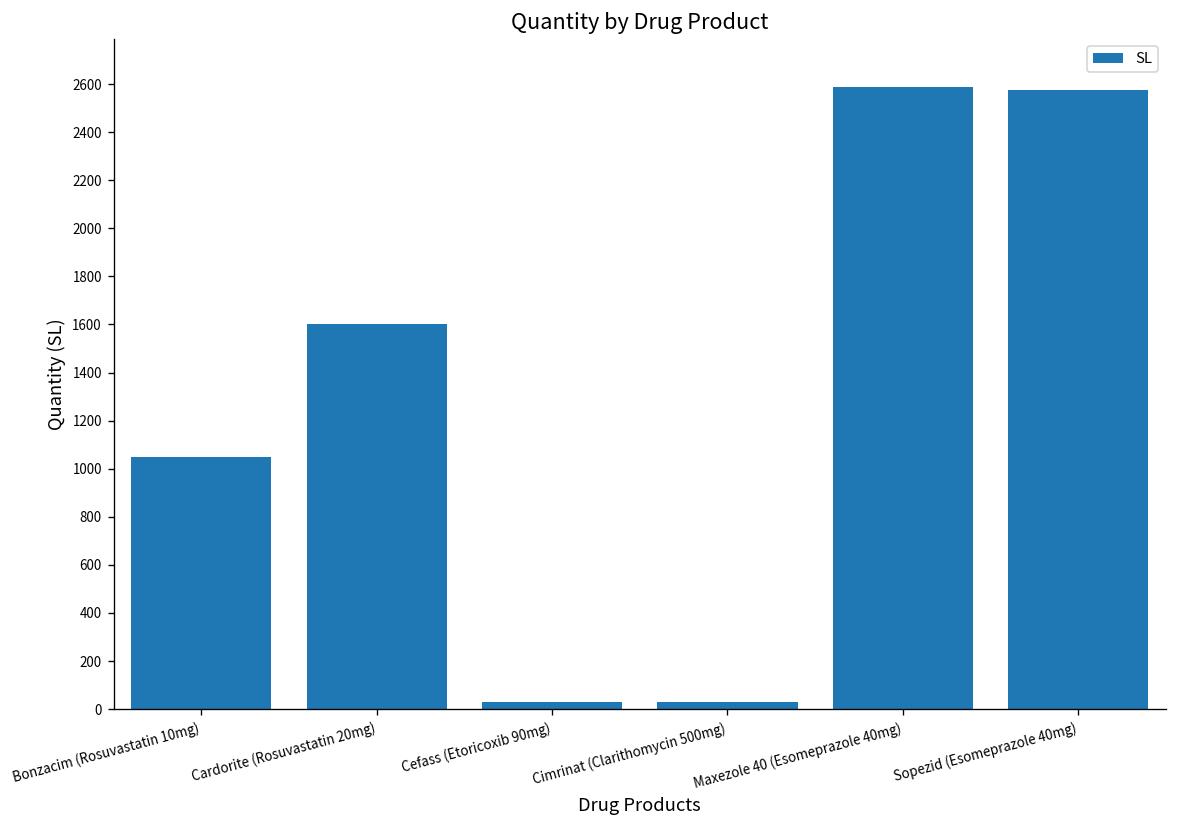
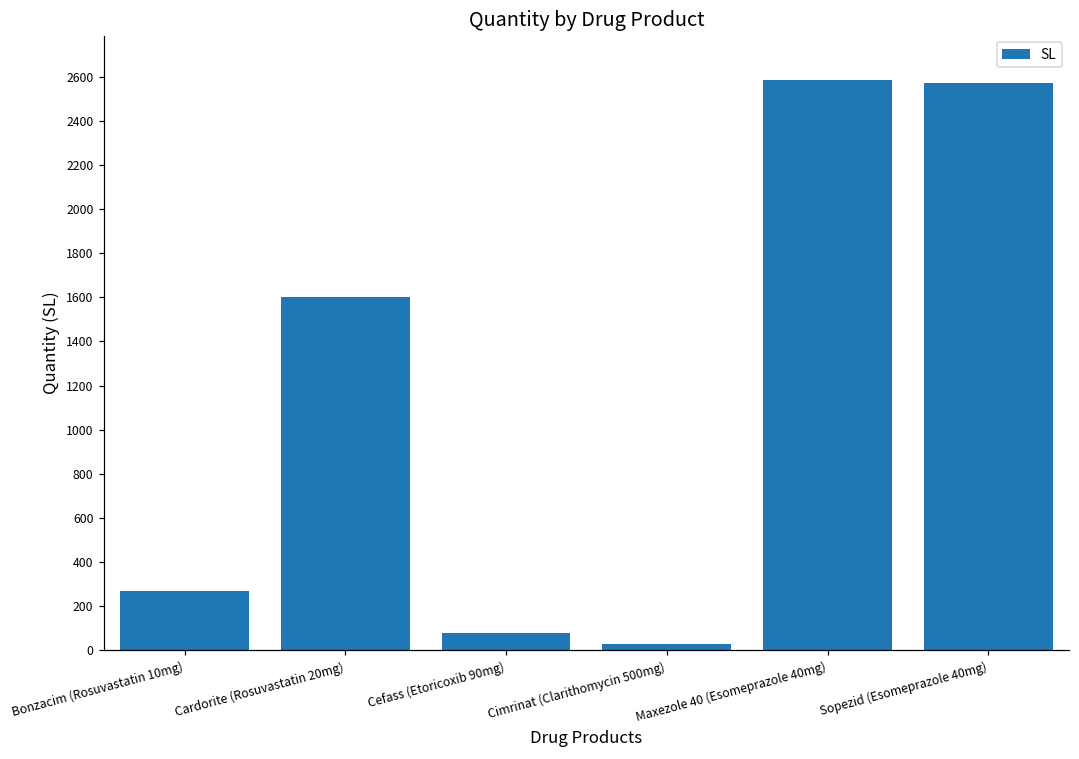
  {
-   "Bonzacim (Rosuvastatin 10mg)": 1050,
+   "Bonzacim (Rosuvastatin 10mg)": 270,
    "Cardorite (Rosuvastatin 20mg)": 1600,
-   "Cefass (Etoricoxib 90mg)": 30,
+   "Cefass (Etoricoxib 90mg)": 80,
    "Cimrinat (Clarithomycin 500mg)": 30,
    "Maxezole 40 (Esomeprazole 40mg)": 2590,
    "Sopezid (Esomeprazole 40mg)": 2580
  }
